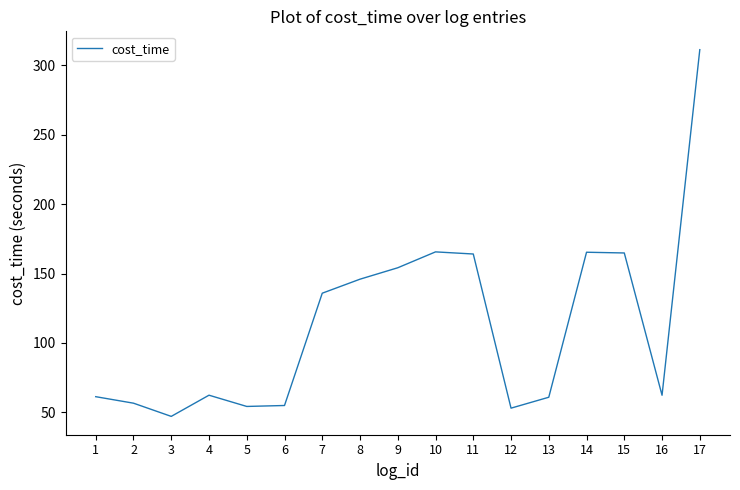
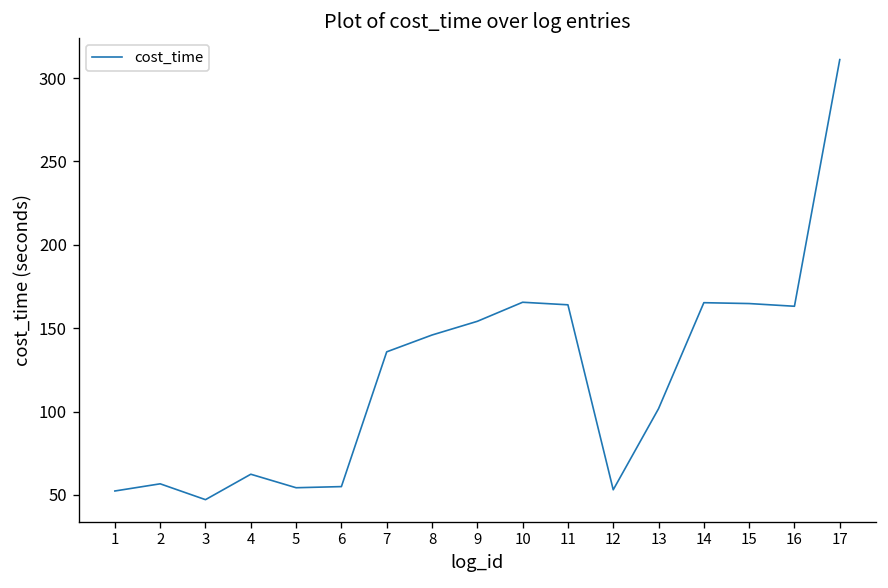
  {
-   "1": 61,
+   "1": 52,
    "2": 57,
    "3": 47,
    "4": 62,
    "5": 54,
    "6": 55,
    "7": 136,
    "8": 146,
    "9": 154,
    "10": 166,
    "11": 164,
    "12": 53,
-   "13": 61,
+   "13": 102,
    "14": 165,
    "15": 165,
-   "16": 62,
+   "16": 163,
    "17": 311
  }
